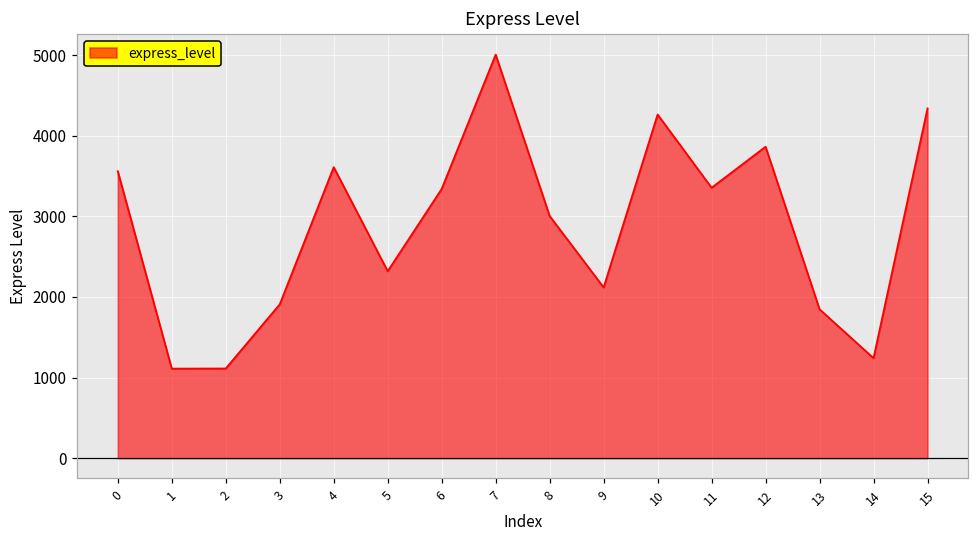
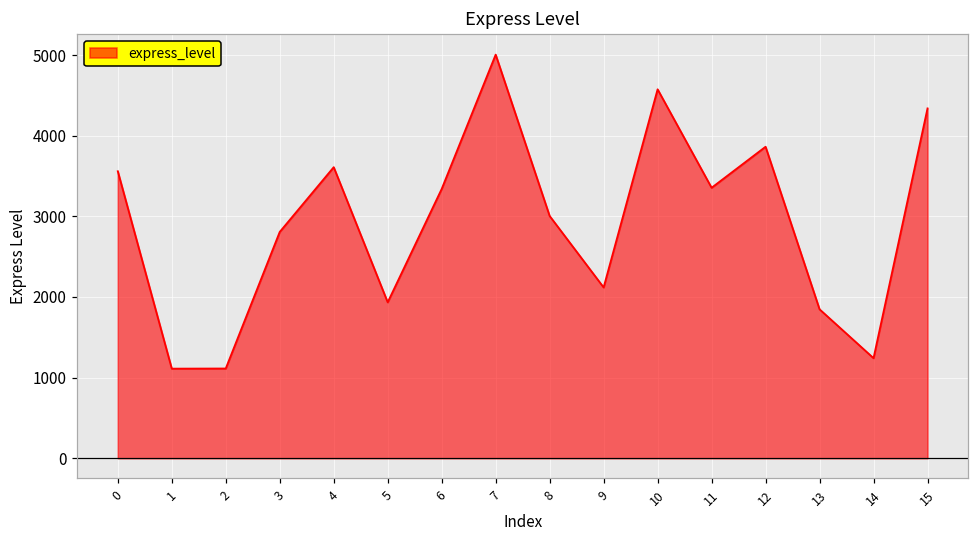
  {
    "0": 3600,
    "1": 1100,
    "2": 1100,
-   "3": 1900,
+   "3": 2800,
    "4": 3600,
-   "5": 2300,
+   "5": 1900,
    "6": 3300,
    "7": 5000,
    "8": 3000,
    "9": 2100,
-   "10": 4300,
+   "10": 4600,
    "11": 3400,
    "12": 3900,
    "13": 1800,
    "14": 1200,
    "15": 4300
  }
